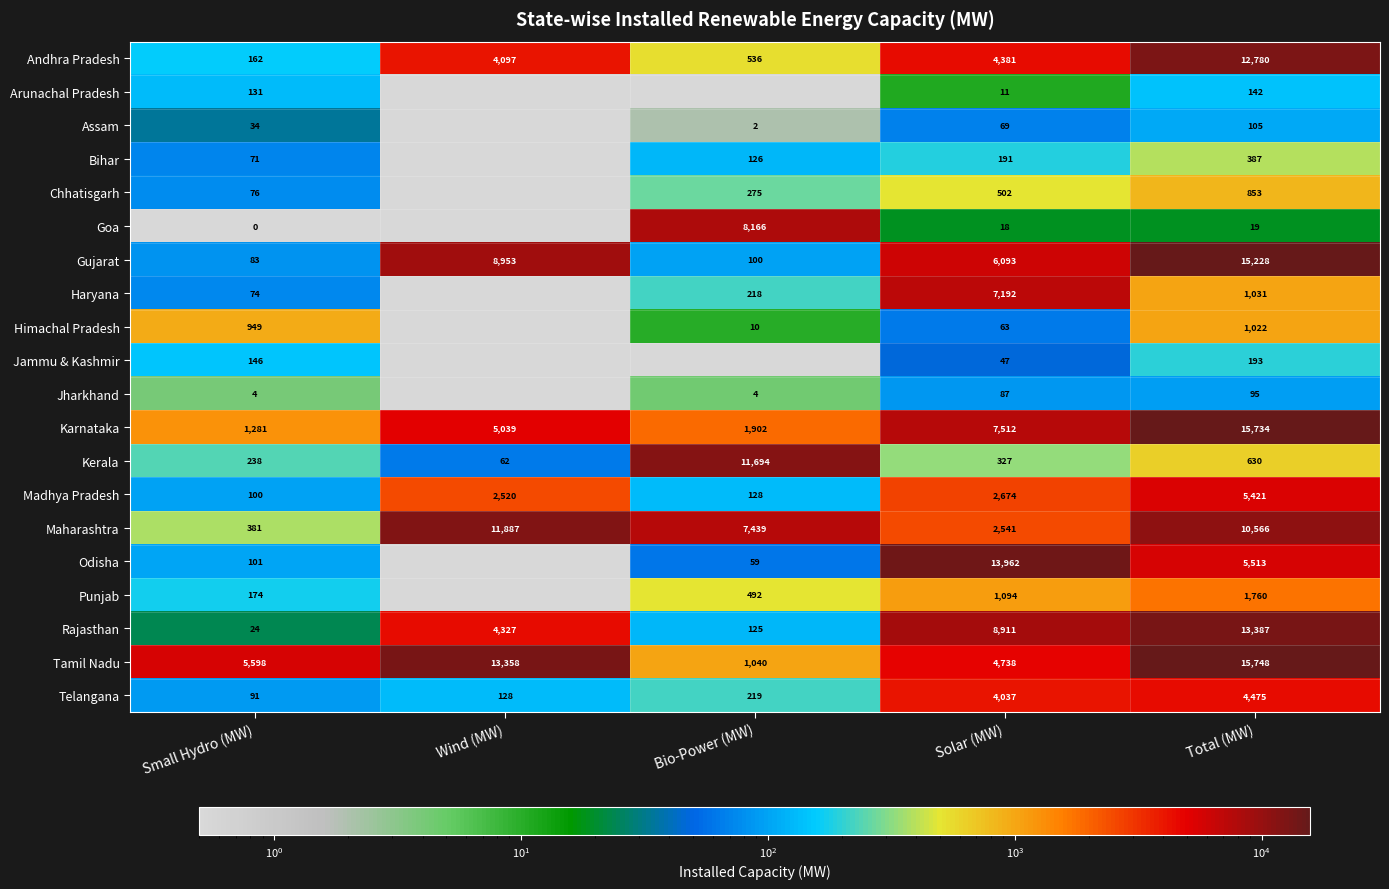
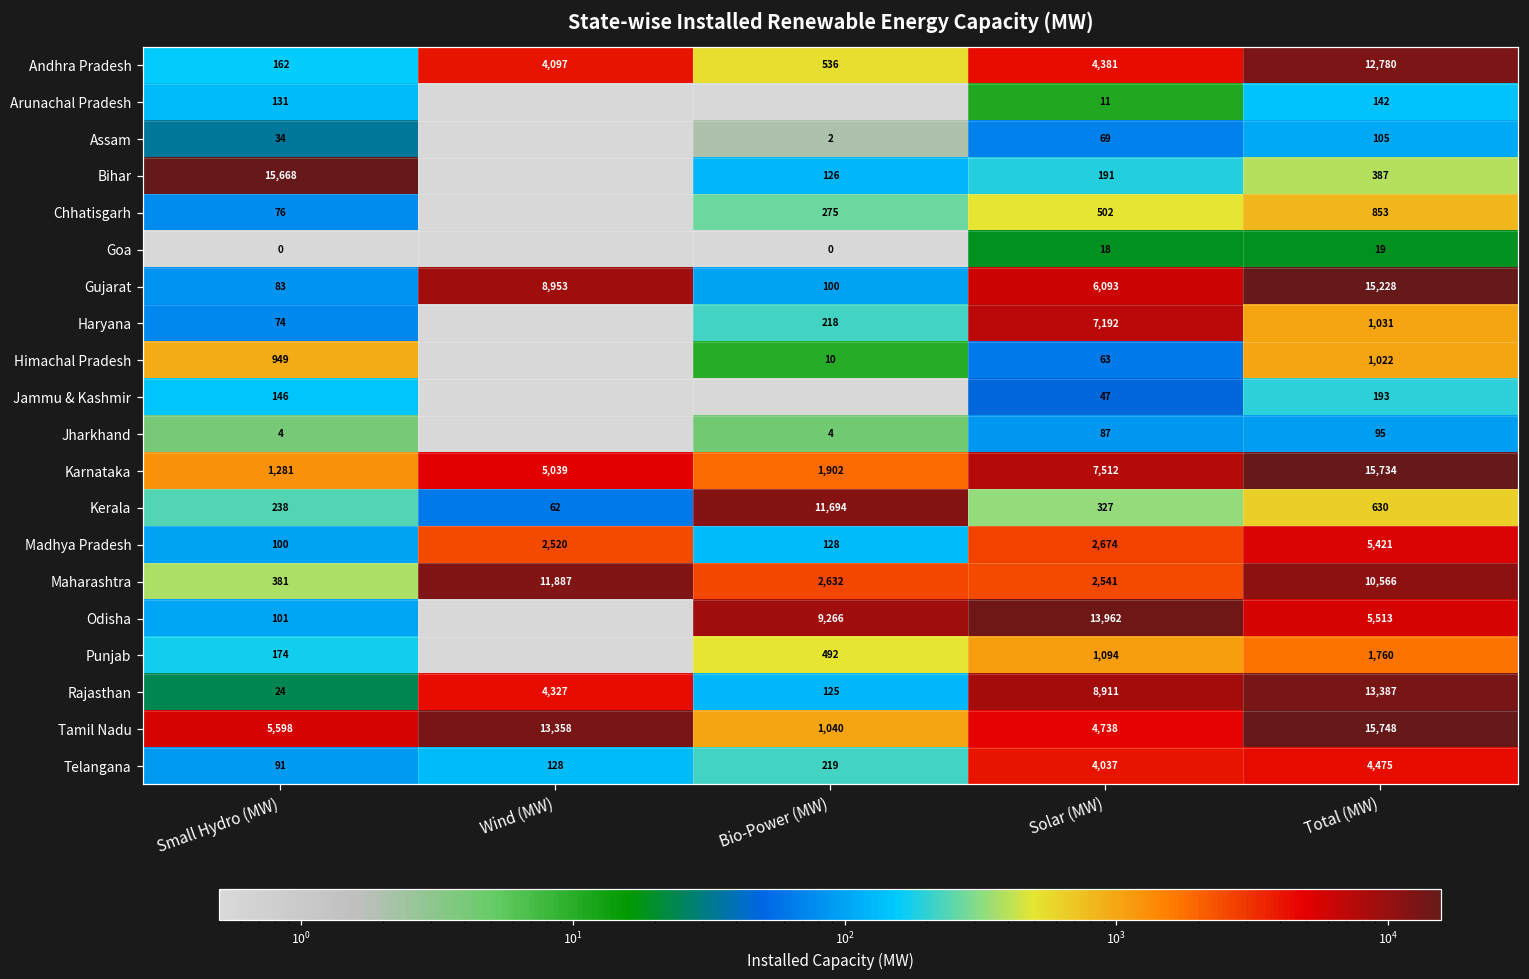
  {
    "Andhra Pradesh": {
      "Small Hydro (MW)": "162",
      "Wind (MW)": "4,097",
      "Bio-Power (MW)": "536",
      "Solar (MW)": "4,381",
      "Total (MW)": "12,780"
    },
    "Arunachal Pradesh": {
      "Small Hydro (MW)": "131",
      "Solar (MW)": "11",
      "Total (MW)": "142"
    },
    "Assam": {
      "Small Hydro (MW)": "34",
      "Bio-Power (MW)": "2",
      "Solar (MW)": "69",
      "Total (MW)": "105"
    },
    "Bihar": {
-     "Small Hydro (MW)": "71",
+     "Small Hydro (MW)": "15,668",
      "Bio-Power (MW)": "126",
      "Solar (MW)": "191",
      "Total (MW)": "387"
    },
    "Chhatisgarh": {
      "Small Hydro (MW)": "76",
      "Bio-Power (MW)": "275",
      "Solar (MW)": "502",
      "Total (MW)": "853"
    },
    "Goa": {
      "Small Hydro (MW)": "0",
-     "Bio-Power (MW)": "8,166",
+     "Bio-Power (MW)": "0",
      "Solar (MW)": "18",
      "Total (MW)": "19"
    },
    "Gujarat": {
      "Small Hydro (MW)": "83",
      "Wind (MW)": "8,953",
      "Bio-Power (MW)": "100",
      "Solar (MW)": "6,093",
      "Total (MW)": "15,228"
    },
    "Haryana": {
      "Small Hydro (MW)": "74",
      "Bio-Power (MW)": "218",
      "Solar (MW)": "7,192",
      "Total (MW)": "1,031"
    },
    "Himachal Pradesh": {
      "Small Hydro (MW)": "949",
      "Bio-Power (MW)": "10",
      "Solar (MW)": "63",
      "Total (MW)": "1,022"
    },
    "Jammu & Kashmir": {
      "Small Hydro (MW)": "146",
      "Solar (MW)": "47",
      "Total (MW)": "193"
    },
    "Jharkhand": {
      "Small Hydro (MW)": "4",
      "Bio-Power (MW)": "4",
      "Solar (MW)": "87",
      "Total (MW)": "95"
    },
    "Karnataka": {
      "Small Hydro (MW)": "1,281",
      "Wind (MW)": "5,039",
      "Bio-Power (MW)": "1,902",
      "Solar (MW)": "7,512",
      "Total (MW)": "15,734"
    },
    "Kerala": {
      "Small Hydro (MW)": "238",
      "Wind (MW)": "62",
      "Bio-Power (MW)": "11,694",
      "Solar (MW)": "327",
      "Total (MW)": "630"
    },
    "Madhya Pradesh": {
      "Small Hydro (MW)": "100",
      "Wind (MW)": "2,520",
      "Bio-Power (MW)": "128",
      "Solar (MW)": "2,674",
      "Total (MW)": "5,421"
    },
    "Maharashtra": {
      "Small Hydro (MW)": "381",
      "Wind (MW)": "11,887",
-     "Bio-Power (MW)": "7,439",
+     "Bio-Power (MW)": "2,632",
      "Solar (MW)": "2,541",
      "Total (MW)": "10,566"
    },
    "Odisha": {
      "Small Hydro (MW)": "101",
-     "Bio-Power (MW)": "59",
+     "Bio-Power (MW)": "9,266",
      "Solar (MW)": "13,962",
      "Total (MW)": "5,513"
    },
    "Punjab": {
      "Small Hydro (MW)": "174",
      "Bio-Power (MW)": "492",
      "Solar (MW)": "1,094",
      "Total (MW)": "1,760"
    },
    "Rajasthan": {
      "Small Hydro (MW)": "24",
      "Wind (MW)": "4,327",
      "Bio-Power (MW)": "125",
      "Solar (MW)": "8,911",
      "Total (MW)": "13,387"
    },
    "Tamil Nadu": {
      "Small Hydro (MW)": "5,598",
      "Wind (MW)": "13,358",
      "Bio-Power (MW)": "1,040",
      "Solar (MW)": "4,738",
      "Total (MW)": "15,748"
    },
    "Telangana": {
      "Small Hydro (MW)": "91",
      "Wind (MW)": "128",
      "Bio-Power (MW)": "219",
      "Solar (MW)": "4,037",
      "Total (MW)": "4,475"
    }
  }
